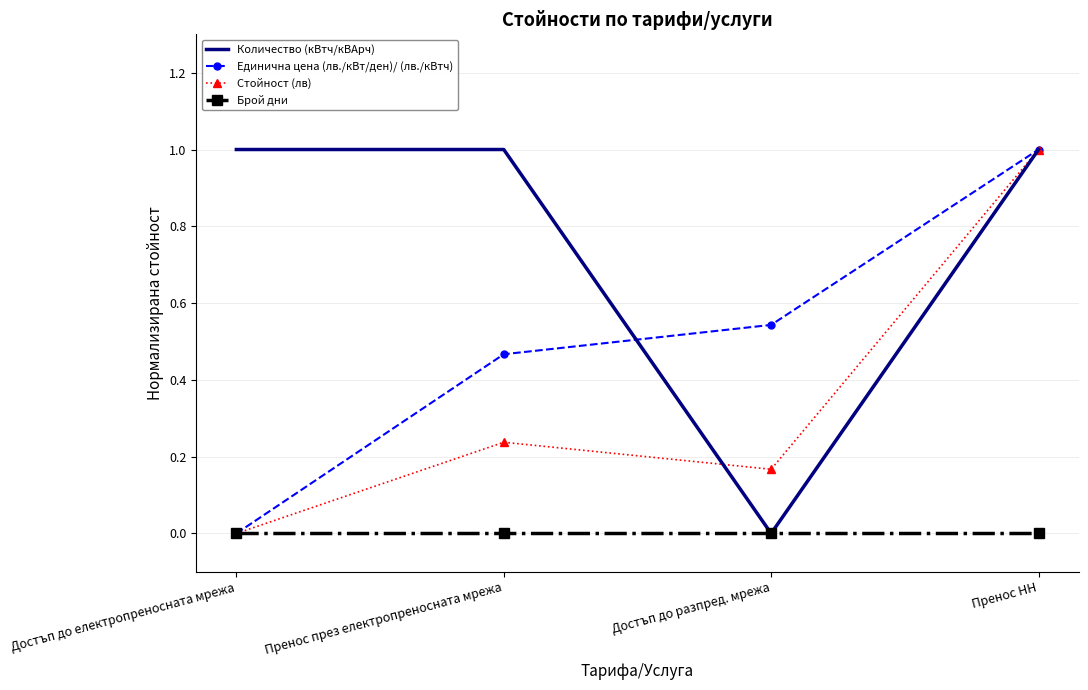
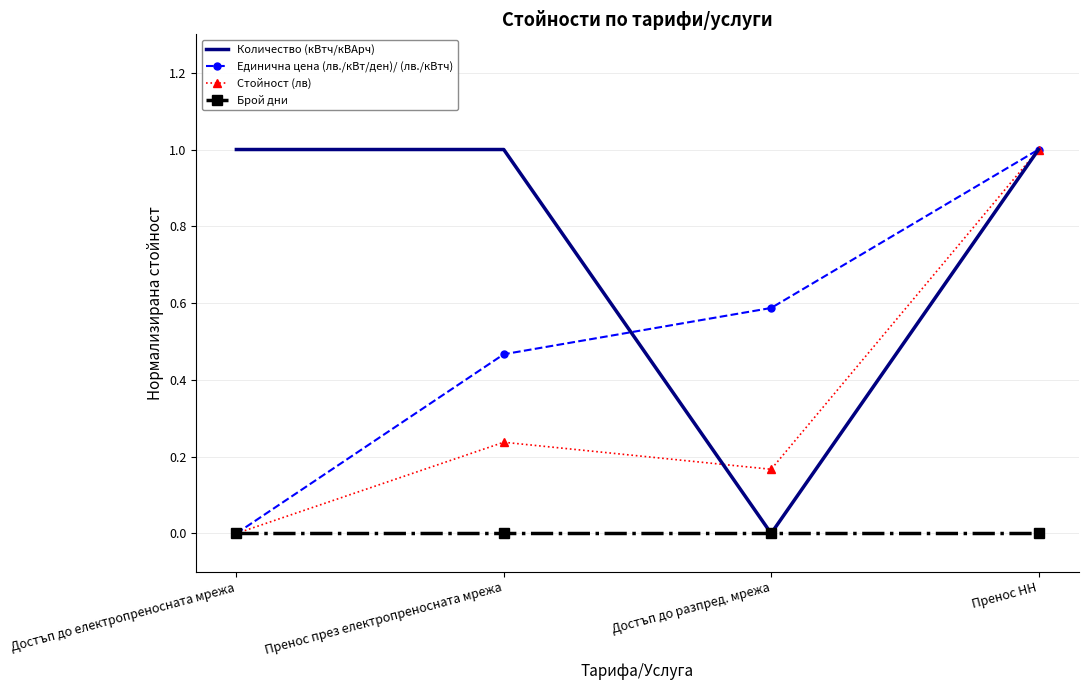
  {
    "Количество (кВтч/кВАрч)": {
      "Достъп до електропреносната мрежа": 1.00,
      "Пренос през електропреносната мрежа": 1.00
    },
    "Единична цена (лв./кВт/ден)/ (лв./кВтч)": {
      "Пренос през електропреносната мрежа": 0.47,
-     "Достъп до разпред. мрежа": 0.54
+     "Достъп до разпред. мрежа": 0.59
    },
    "Стойност (лв)": {
      "Пренос през електропреносната мрежа": 0.24,
      "Достъп до разпред. мрежа": 0.17
    },
    "Брой дни": {
      "Пренос през електропреносната мрежа": 0.00,
      "Пренос НН": 0.00
    }
  }
